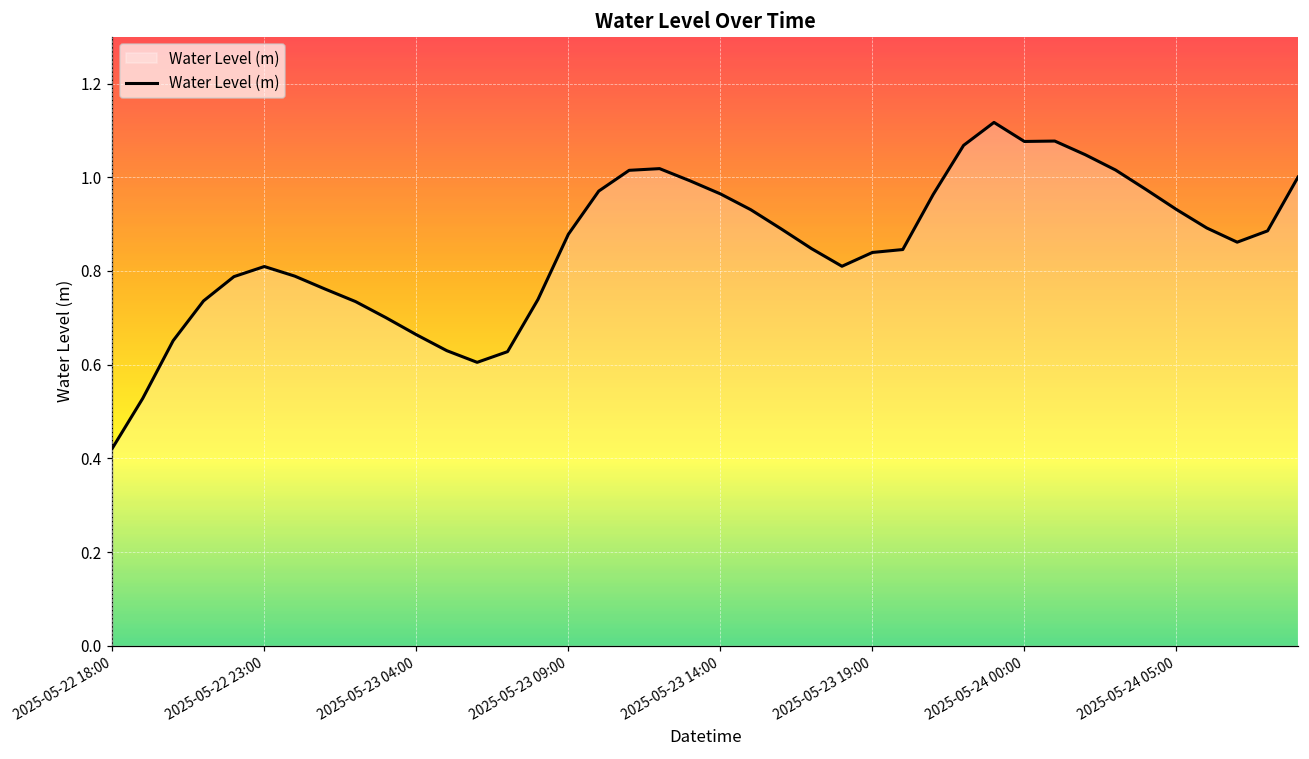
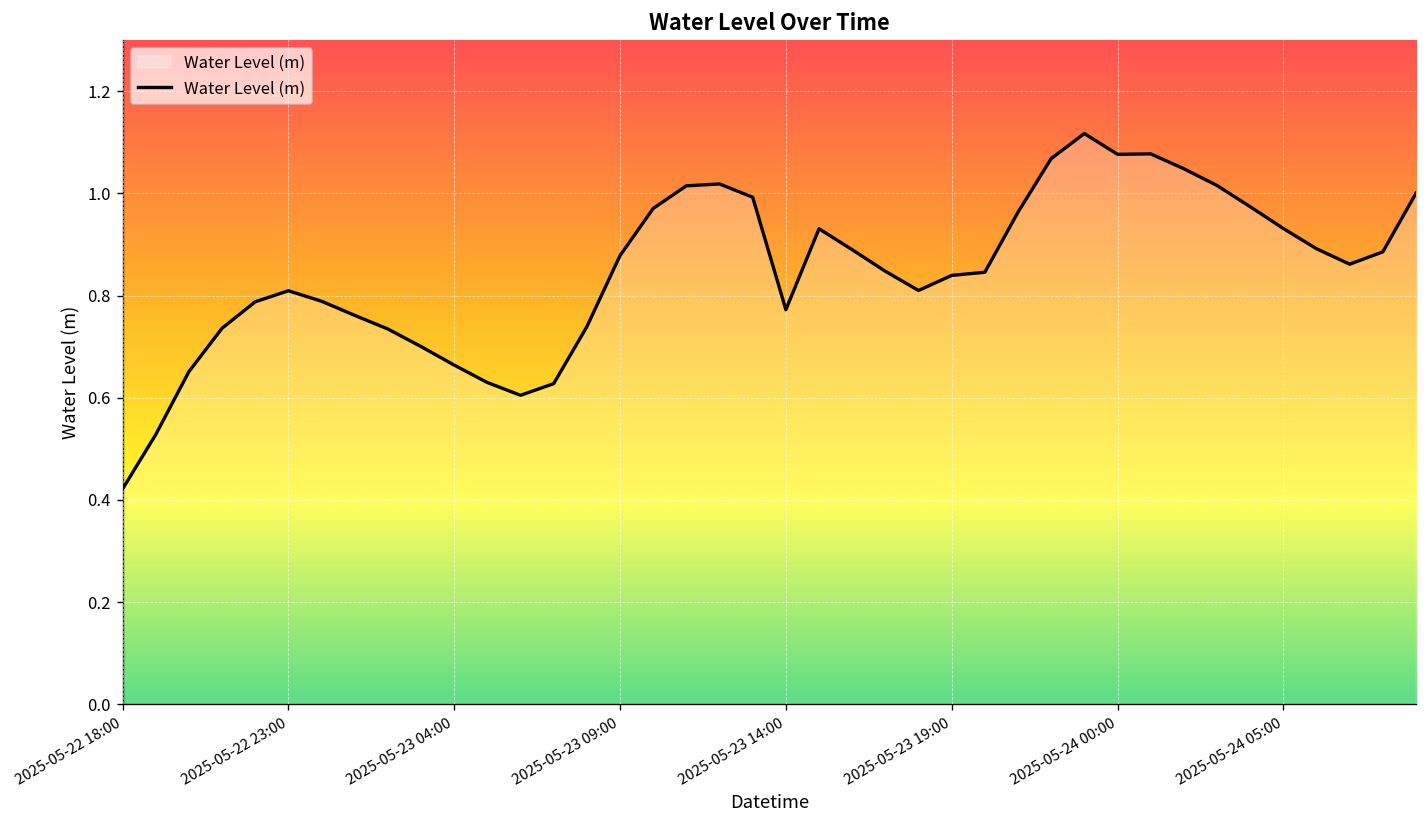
  {
    "2025-05-22 18:00": 0.42,
    "2025-05-22 23:00": 0.81,
    "2025-05-23 04:00": 0.66,
    "2025-05-23 09:00": 0.88,
-   "2025-05-23 14:00": 0.96,
+   "2025-05-23 14:00": 0.77,
    "2025-05-23 19:00": 0.84,
    "2025-05-24 00:00": 1.08,
    "2025-05-24 05:00": 0.93
  }
